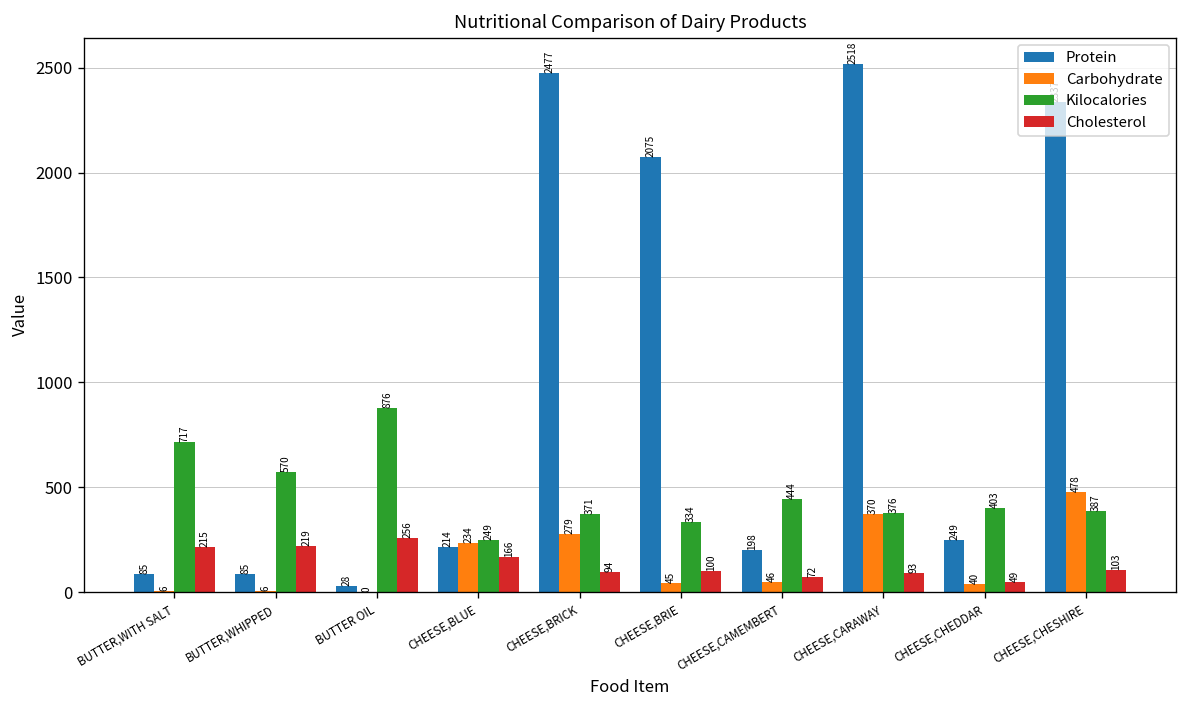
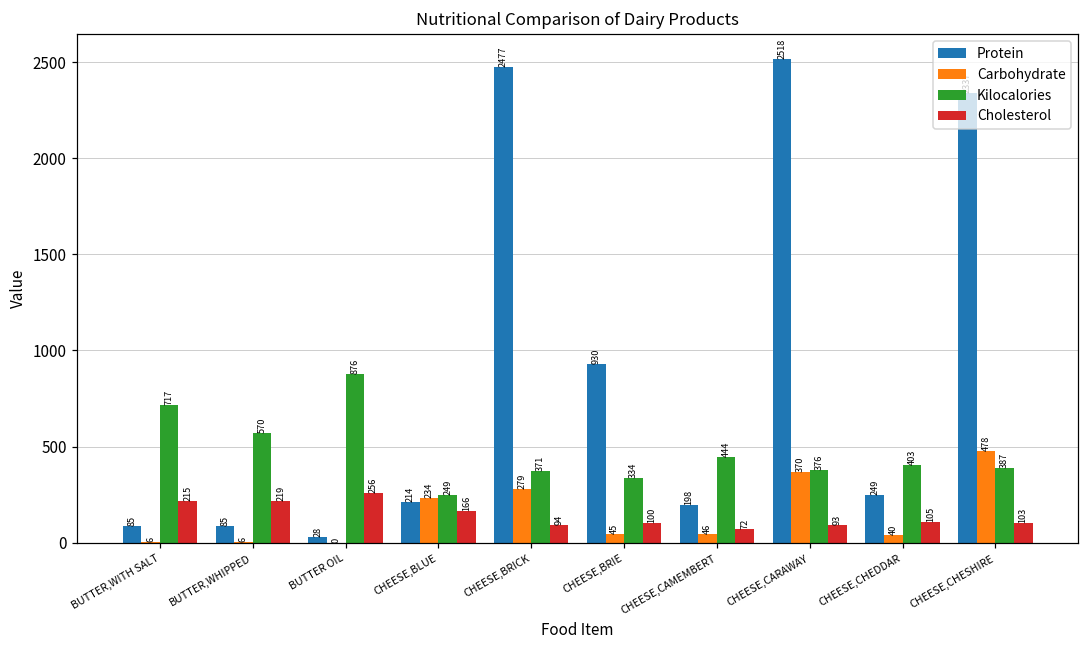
  {
    "Protein": {
      "BUTTER,WITH SALT": 85,
      "BUTTER,WHIPPED": 85,
      "BUTTER OIL": 28,
      "CHEESE,BLUE": 214,
      "CHEESE,BRICK": 2477,
-     "CHEESE,BRIE": 2075,
+     "CHEESE,BRIE": 930,
      "CHEESE,CAMEMBERT": 198,
      "CHEESE,CARAWAY": 2518,
      "CHEESE,CHEDDAR": 249
    },
    "Carbohydrate": {
      "BUTTER,WITH SALT": 6,
      "BUTTER,WHIPPED": 6,
      "BUTTER OIL": 0,
      "CHEESE,BLUE": 234,
      "CHEESE,BRICK": 279,
      "CHEESE,BRIE": 45,
      "CHEESE,CAMEMBERT": 46,
      "CHEESE,CARAWAY": 370,
      "CHEESE,CHEDDAR": 40,
      "CHEESE,CHESHIRE": 478
    },
    "Kilocalories": {
      "BUTTER,WITH SALT": 717,
      "BUTTER,WHIPPED": 570,
      "BUTTER OIL": 876,
      "CHEESE,BLUE": 249,
      "CHEESE,BRICK": 371,
      "CHEESE,BRIE": 334,
      "CHEESE,CAMEMBERT": 444,
      "CHEESE,CARAWAY": 376,
      "CHEESE,CHEDDAR": 403,
      "CHEESE,CHESHIRE": 387
    },
    "Cholesterol": {
      "BUTTER,WITH SALT": 215,
      "BUTTER,WHIPPED": 219,
      "BUTTER OIL": 256,
      "CHEESE,BLUE": 166,
      "CHEESE,BRICK": 94,
      "CHEESE,BRIE": 100,
      "CHEESE,CAMEMBERT": 72,
      "CHEESE,CARAWAY": 93,
-     "CHEESE,CHEDDAR": 49,
+     "CHEESE,CHEDDAR": 105,
      "CHEESE,CHESHIRE": 103
    }
  }
